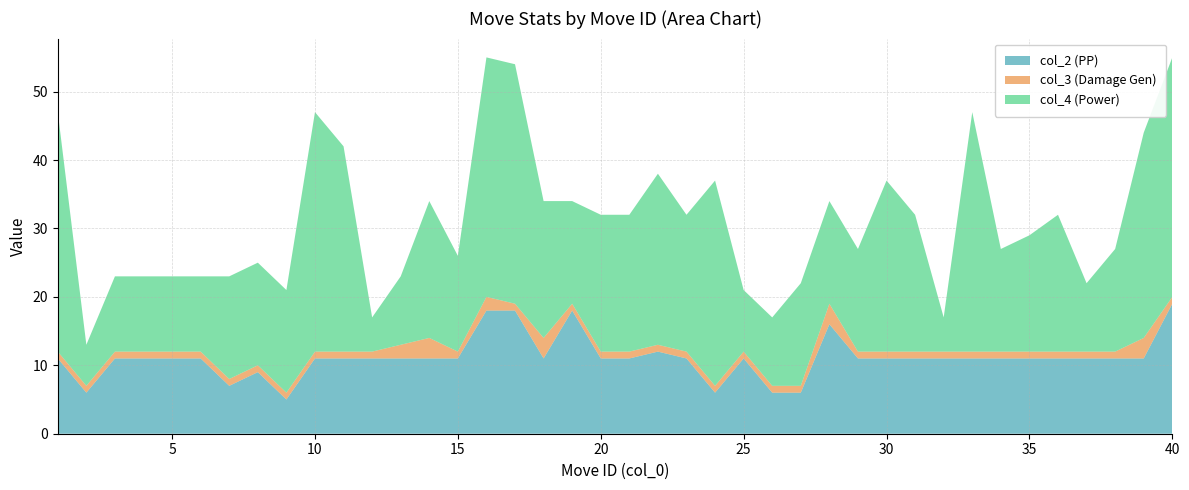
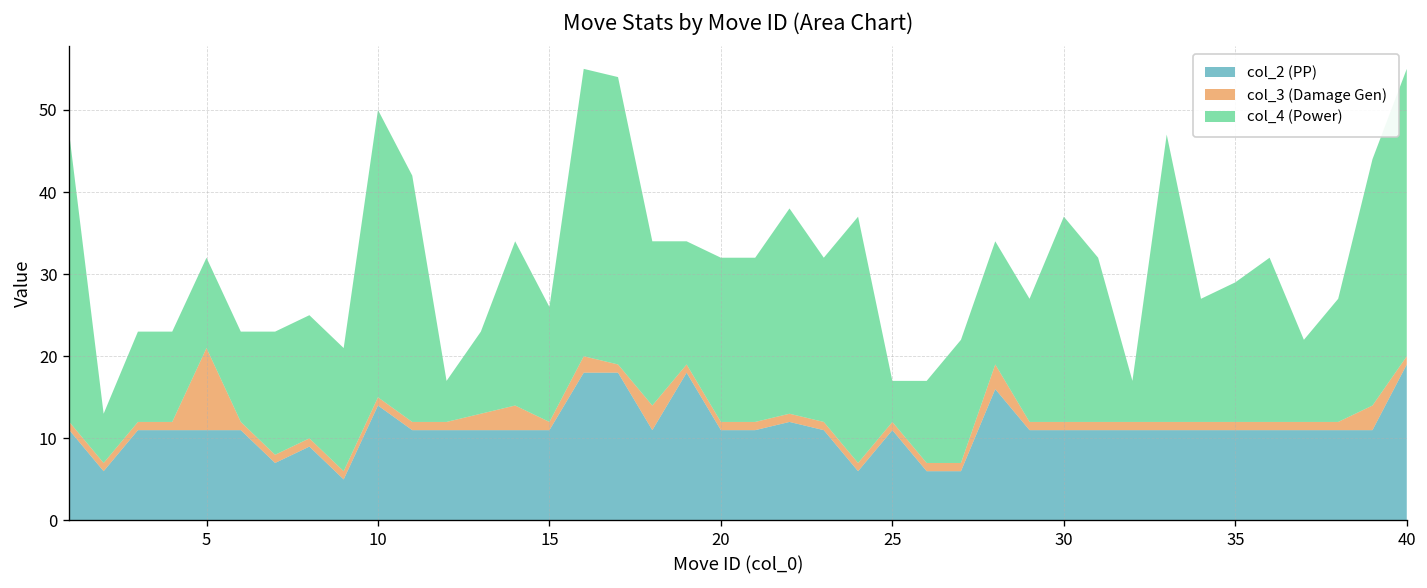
  {
    "col_2 (PP)": {
      "5": 11,
-     "10": 11,
+     "10": 14,
      "15": 11,
      "20": 11,
      "25": 11,
      "30": 11,
      "35": 11,
      "40": 19
    },
    "col_3 (Damage Gen)": {
-     "5": 1
+     "5": 10
    },
    "col_4 (Power)": {
      "5": 11,
      "10": 35,
      "15": 14,
      "20": 20,
-     "25": 9,
+     "25": 5,
      "30": 25,
      "35": 17,
      "40": 35
    }
  }
